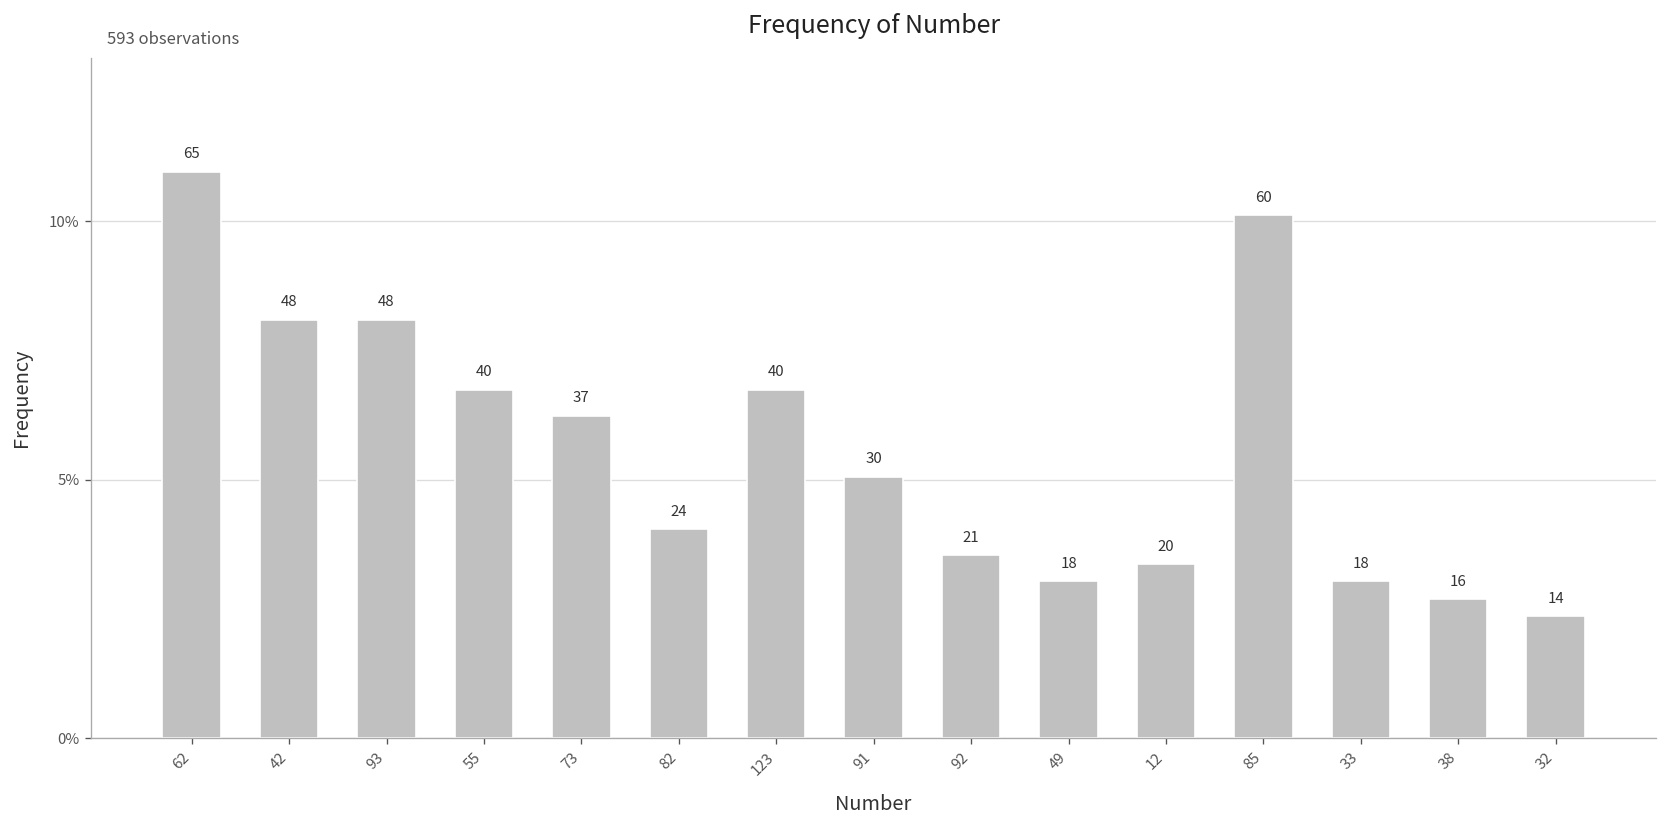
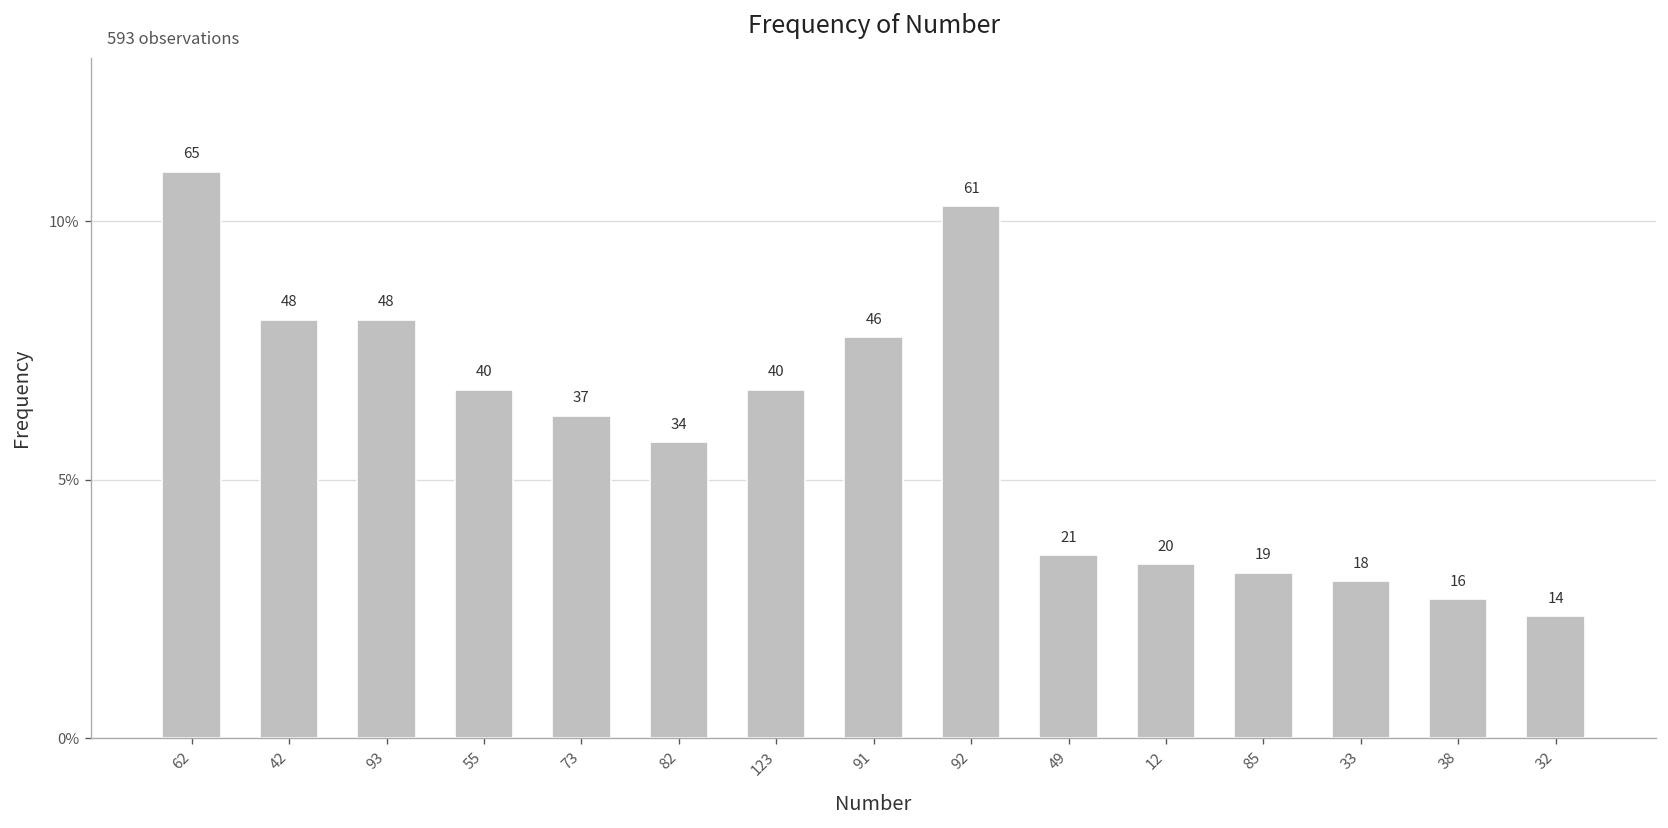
  {
-   "82": 24,
-   "91": 30,
-   "92": 21,
-   "49": 18,
-   "85": 60
+   "82": 34,
+   "91": 46,
+   "92": 61,
+   "49": 21,
+   "85": 19
  }
